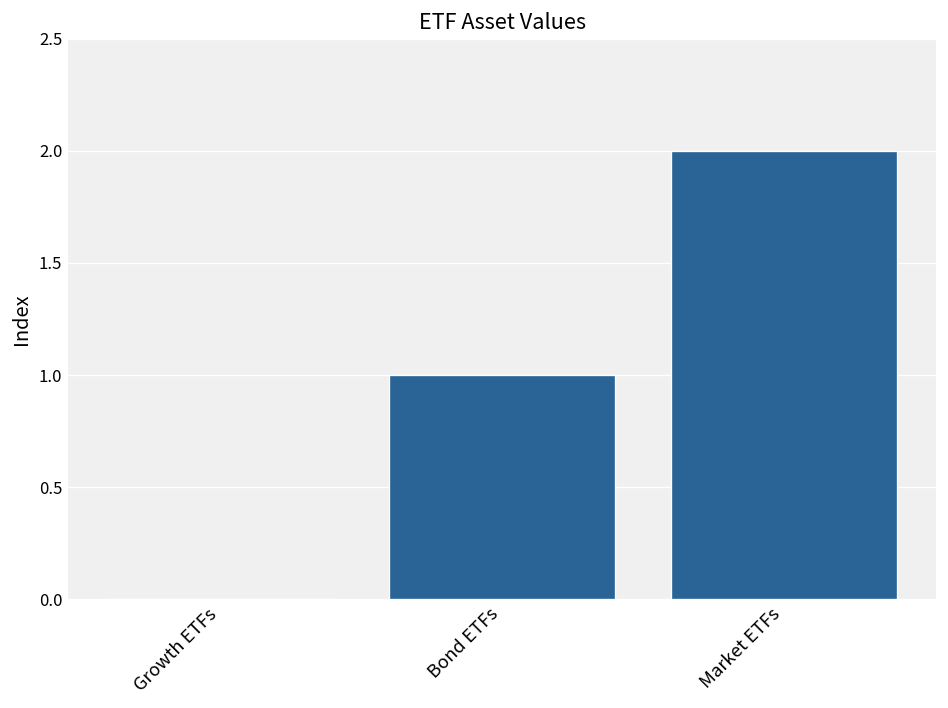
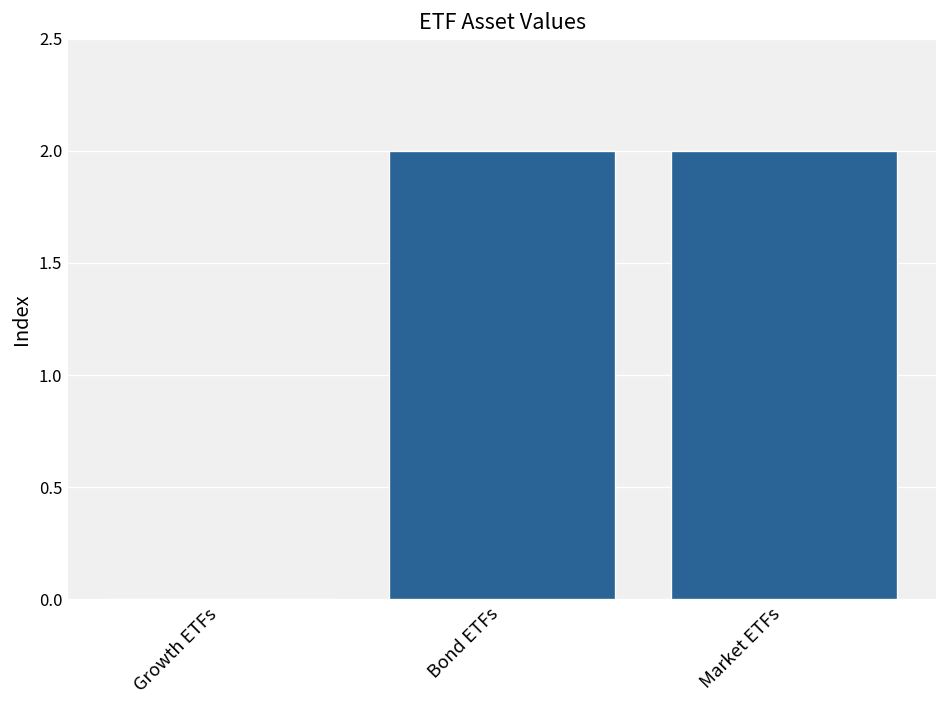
  {
    "Growth ETFs": 0,
-   "Bond ETFs": 1,
+   "Bond ETFs": 2,
    "Market ETFs": 2
  }
